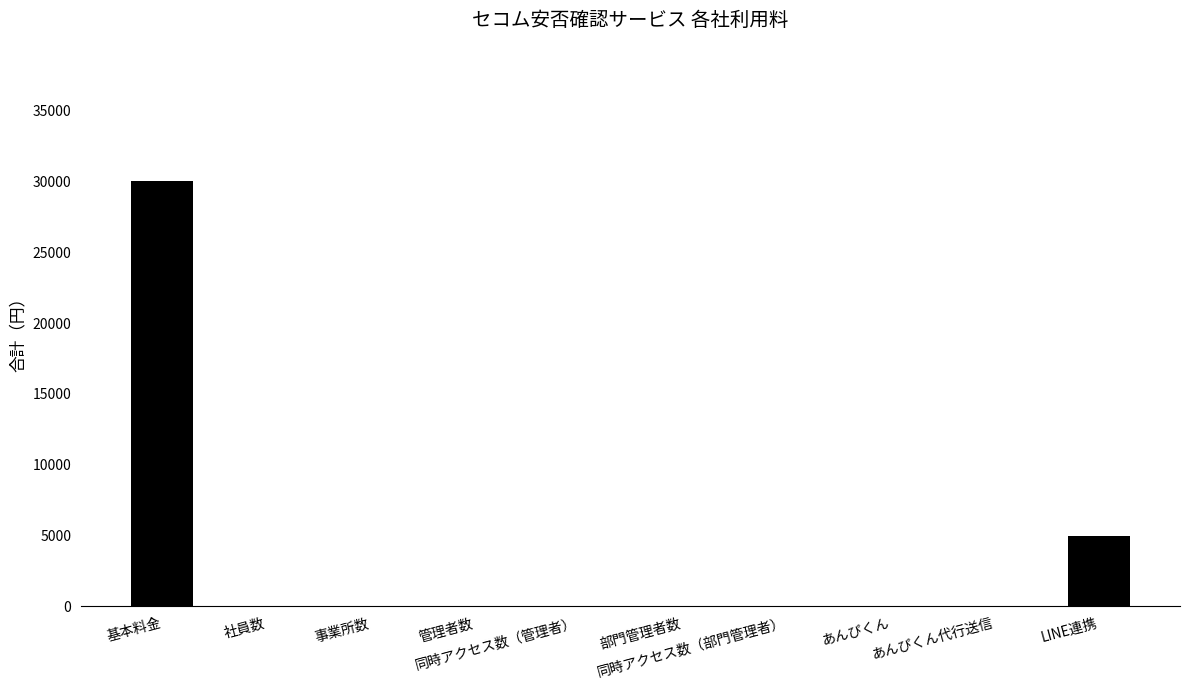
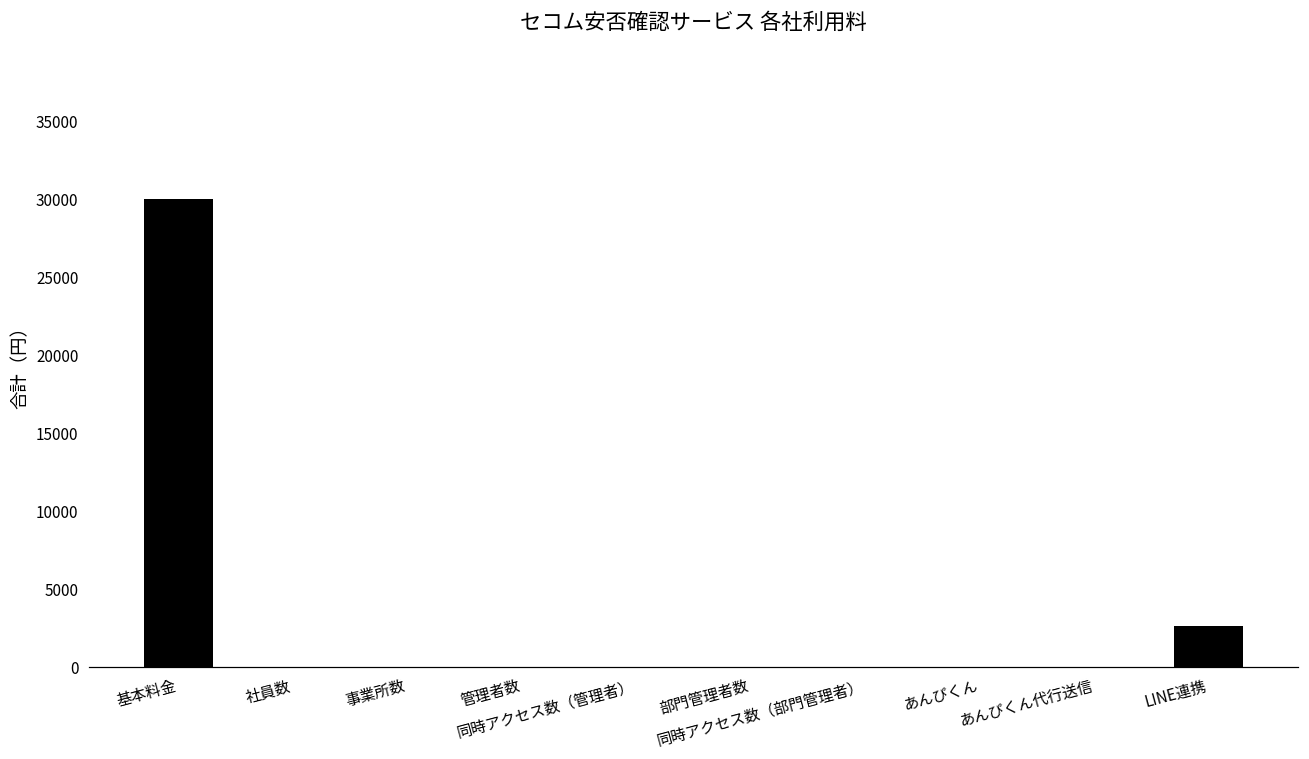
  {
    "基本料金": 30000,
    "社員数": 0,
    "事業所数": 0,
    "管理者数": 0,
    "同時アクセス数（管理者）": 0,
    "部門管理者数": 0,
    "同時アクセス数（部門管理者）": 0,
    "あんぴくん": 0,
    "あんぴくん代行送信": 0,
-   "LINE連携": 5000
+   "LINE連携": 2700
  }
